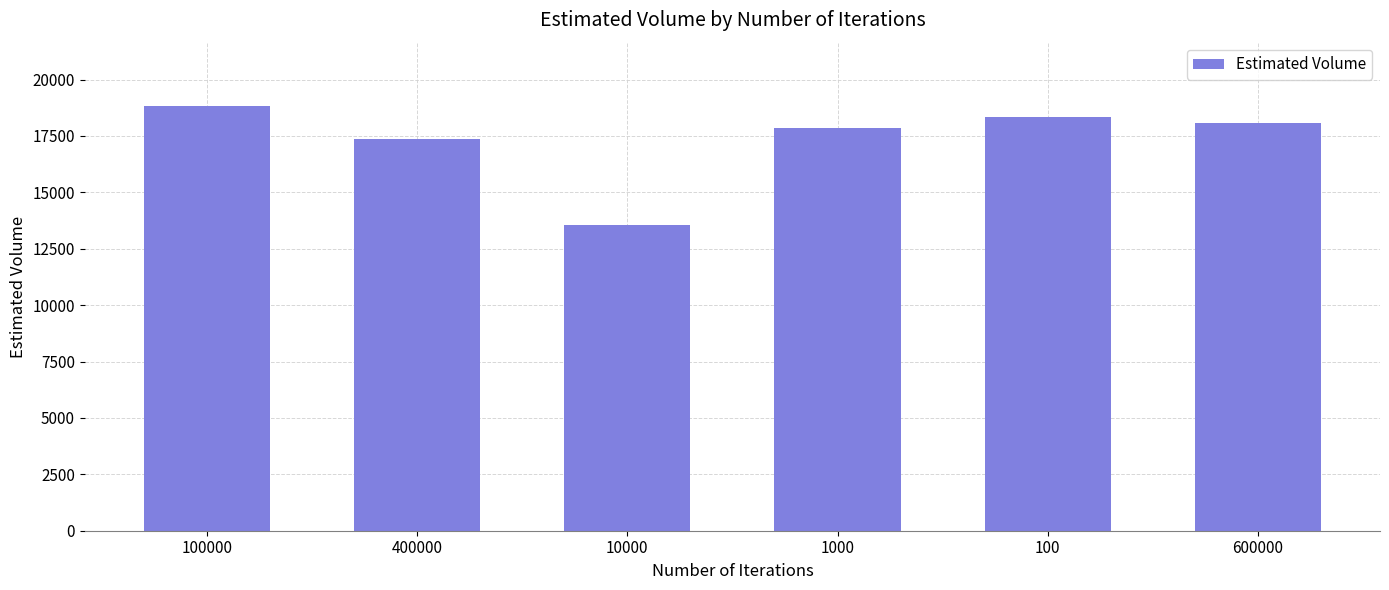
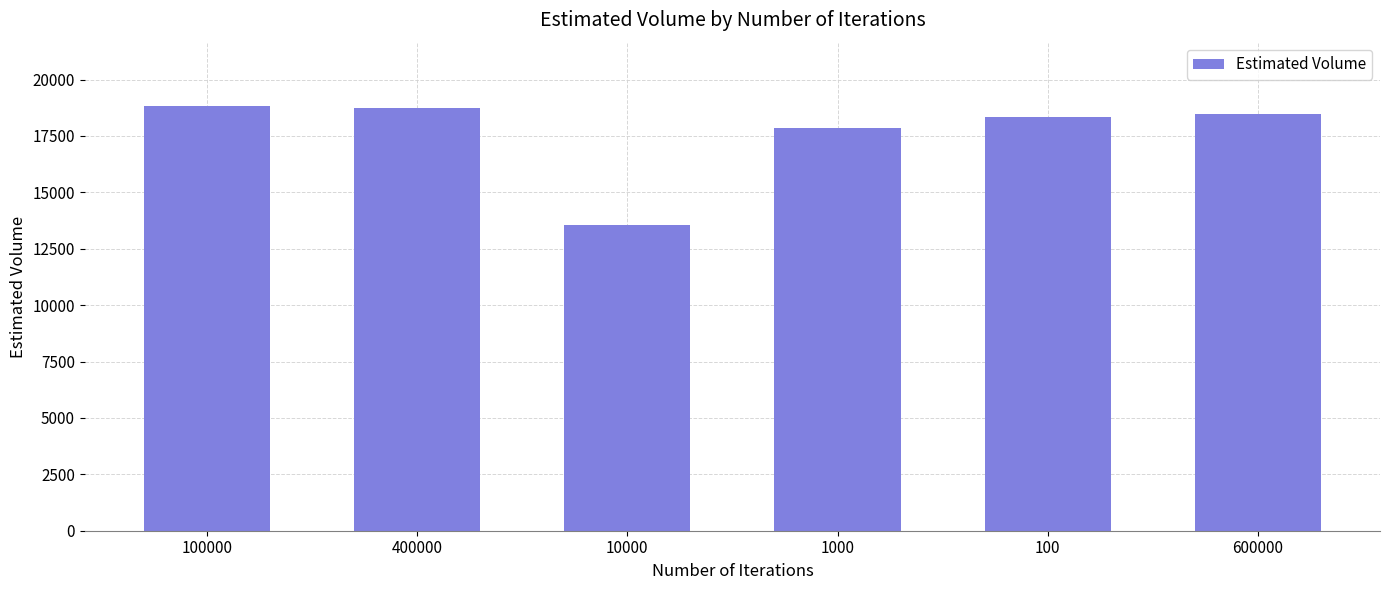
  {
    "100000": 18800,
-   "400000": 17400,
+   "400000": 18700,
    "10000": 13500,
    "1000": 17900,
    "100": 18300,
-   "600000": 18100
+   "600000": 18500
  }
